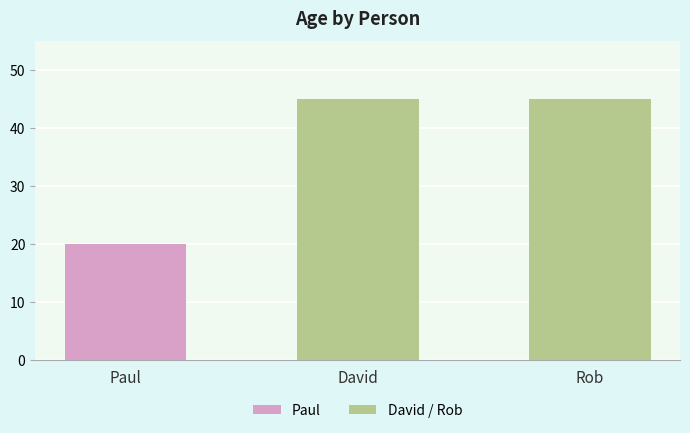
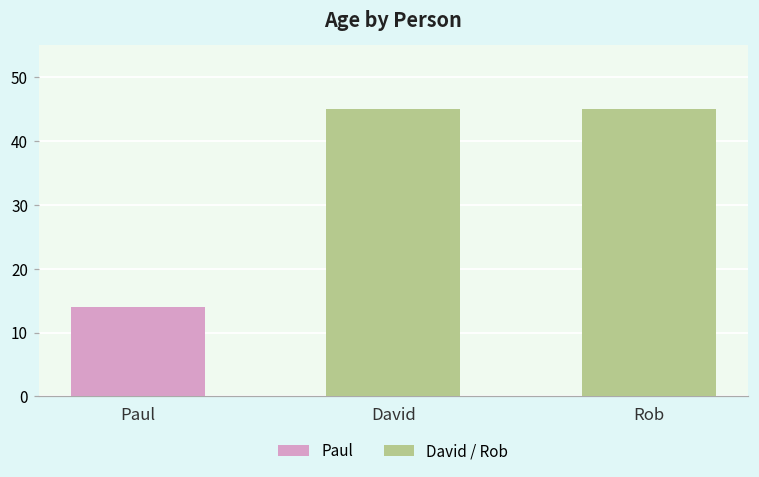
  {
-   "Paul": 20,
+   "Paul": 14,
    "David": 45,
    "Rob": 45
  }
